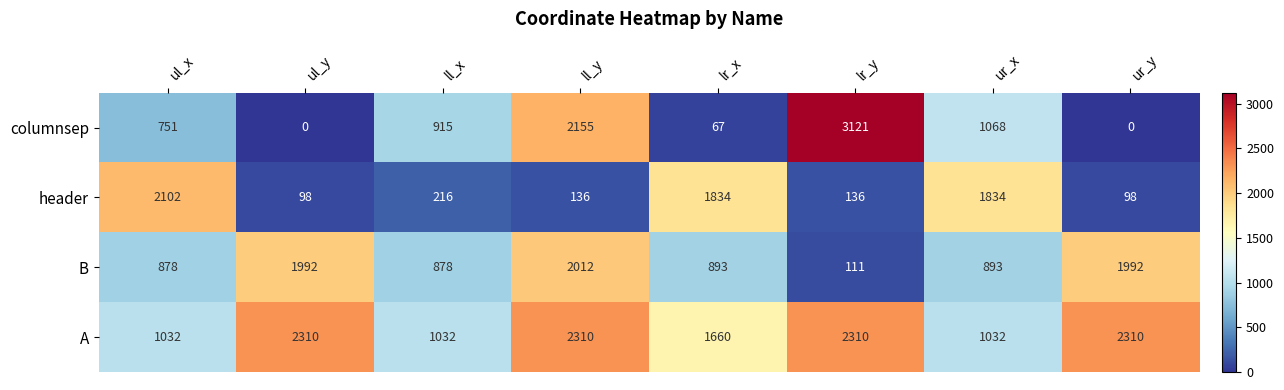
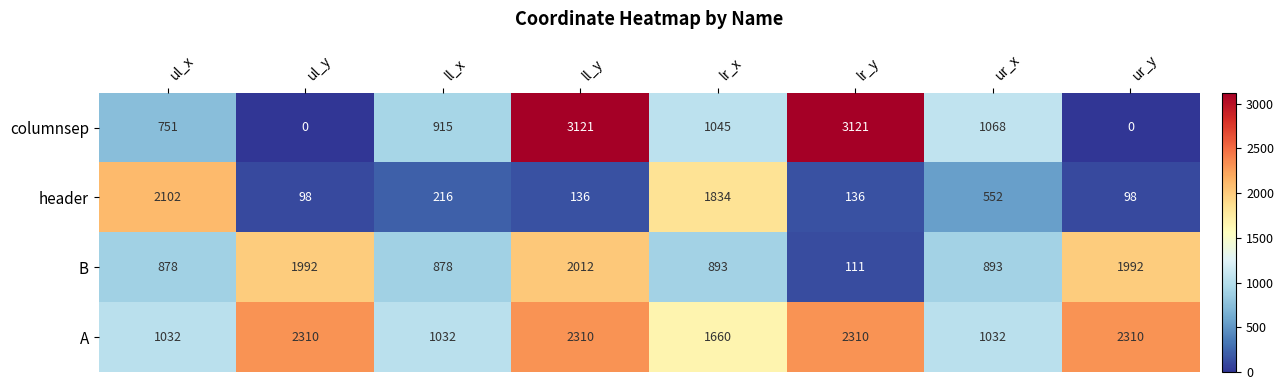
  {
    "columnsep": {
      "ul_x": 751,
      "ul_y": 0,
      "ll_x": 915,
-     "ll_y": 2155,
-     "lr_x": 67,
+     "ll_y": 3121,
+     "lr_x": 1045,
      "lr_y": 3121,
      "ur_x": 1068,
      "ur_y": 0
    },
    "header": {
      "ul_x": 2102,
      "ul_y": 98,
      "ll_x": 216,
      "ll_y": 136,
      "lr_x": 1834,
      "lr_y": 136,
-     "ur_x": 1834,
+     "ur_x": 552,
      "ur_y": 98
    },
    "B": {
      "ul_x": 878,
      "ul_y": 1992,
      "ll_x": 878,
      "ll_y": 2012,
      "lr_x": 893,
      "lr_y": 111,
      "ur_x": 893,
      "ur_y": 1992
    },
    "A": {
      "ul_x": 1032,
      "ul_y": 2310,
      "ll_x": 1032,
      "ll_y": 2310,
      "lr_x": 1660,
      "lr_y": 2310,
      "ur_x": 1032,
      "ur_y": 2310
    }
  }
